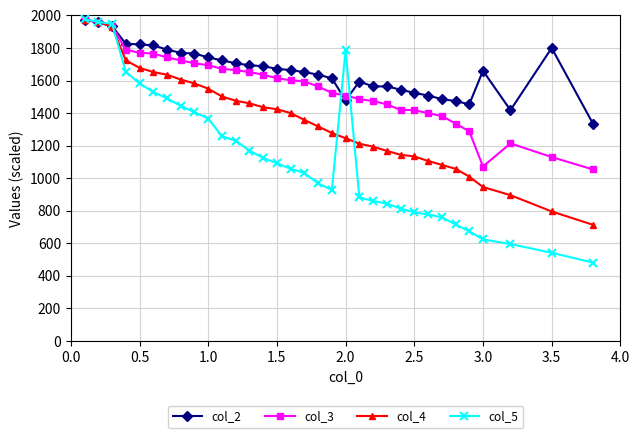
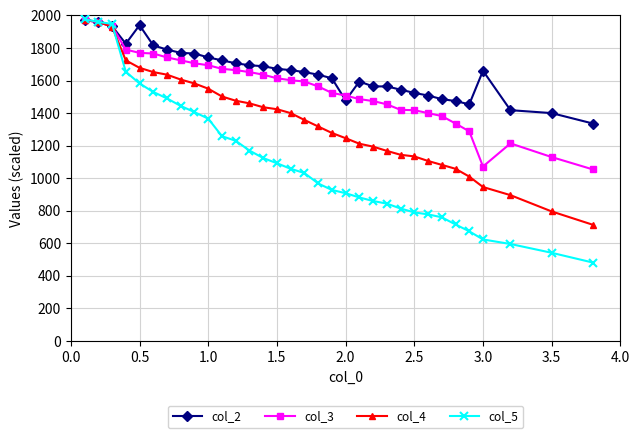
  {
    "col_2": {
-     "0.5": 1820,
+     "0.5": 1940,
      "1.0": 1740,
      "1.5": 1670,
      "2.0": 1480,
      "2.5": 1520,
      "3.0": 1660,
-     "3.5": 1800
+     "3.5": 1400
    },
    "col_3": {
      "0.5": 1770,
      "1.0": 1690,
      "1.5": 1610,
      "2.0": 1510,
      "2.5": 1420,
      "3.0": 1070,
      "3.5": 1130
    },
    "col_4": {
      "0.5": 1680,
      "1.0": 1550,
      "1.5": 1420,
      "2.0": 1250,
      "2.5": 1130,
      "3.0": 950,
      "3.5": 800
    },
    "col_5": {
      "0.5": 1580,
      "1.0": 1370,
      "1.5": 1090,
-     "2.0": 1790,
+     "2.0": 910,
      "2.5": 790,
      "3.0": 620,
      "3.5": 540
    }
  }
